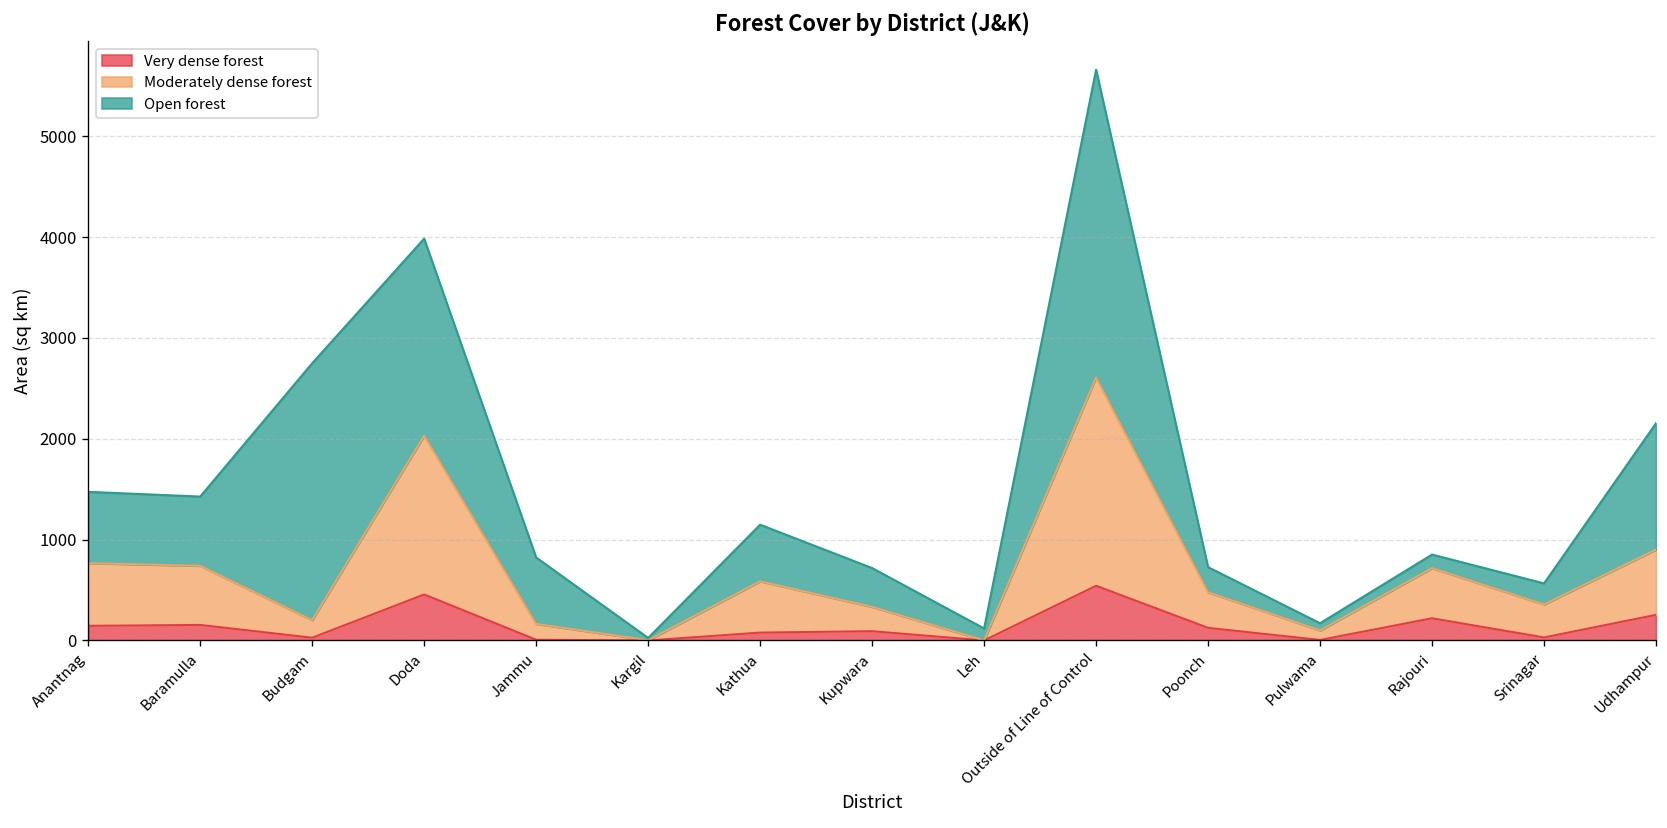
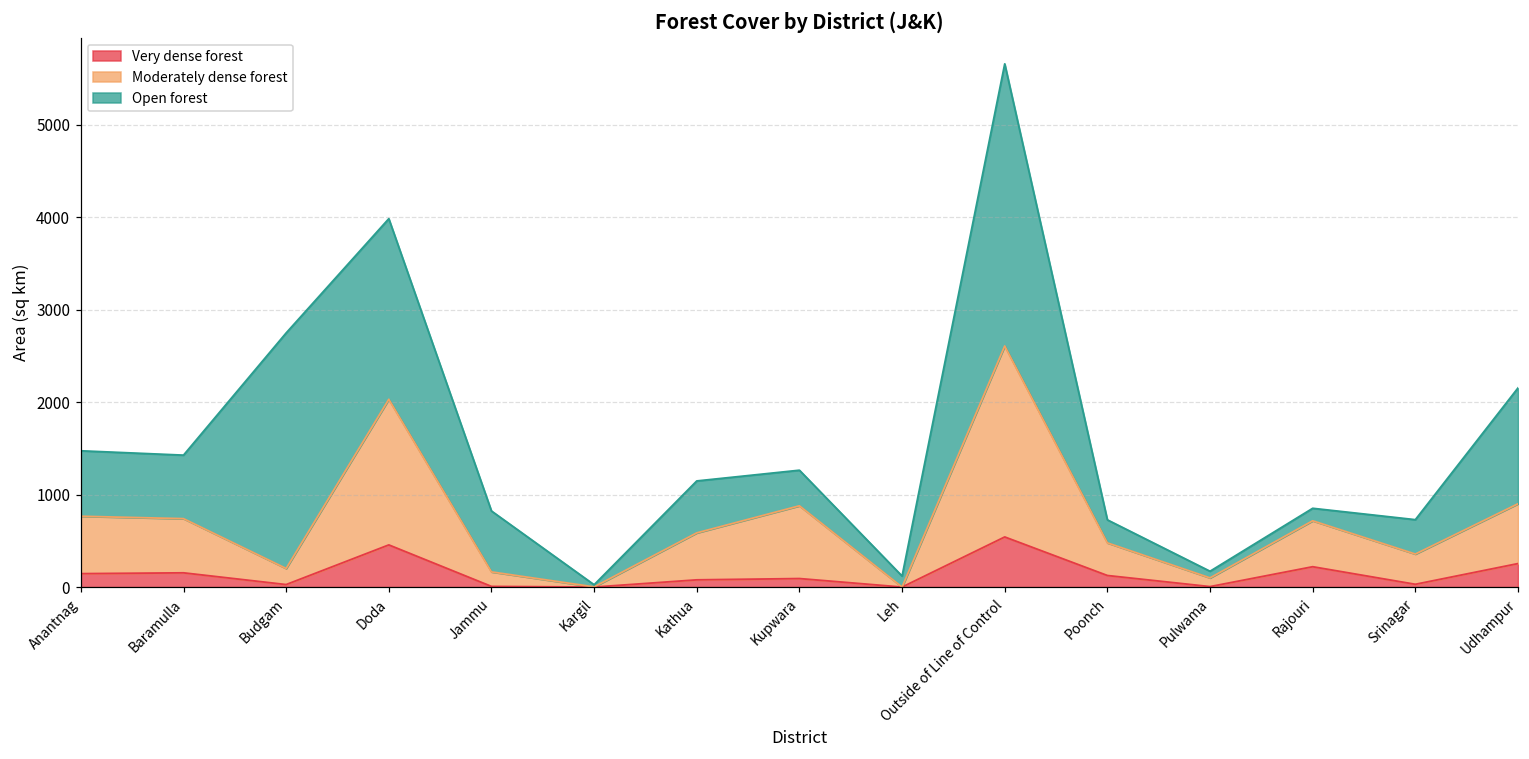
  {
    "Very dense forest": {
      "Anantnag": 100,
      "Baramulla": 200,
      "Budgam": 0,
      "Doda": 500,
      "Jammu": 0,
      "Kathua": 100,
      "Kupwara": 100,
      "Outside of Line of Control": 500,
      "Poonch": 100,
      "Pulwama": 0,
      "Rajouri": 200,
      "Srinagar": 0,
      "Udhampur": 300
    },
    "Moderately dense forest": {
      "Anantnag": 600,
      "Baramulla": 600,
      "Budgam": 200,
      "Doda": 1600,
      "Jammu": 200,
      "Kathua": 500,
-     "Kupwara": 200,
+     "Kupwara": 800,
      "Outside of Line of Control": 2100,
      "Poonch": 400,
      "Pulwama": 100,
      "Rajouri": 500,
      "Srinagar": 300,
      "Udhampur": 600
    },
    "Open forest": {
      "Anantnag": 700,
      "Baramulla": 700,
      "Budgam": 2500,
      "Doda": 2000,
      "Jammu": 700,
      "Kathua": 600,
      "Kupwara": 400,
      "Leh": 100,
      "Outside of Line of Control": 3100,
      "Poonch": 200,
      "Pulwama": 100,
      "Rajouri": 100,
-     "Srinagar": 200,
+     "Srinagar": 400,
      "Udhampur": 1300
    }
  }
